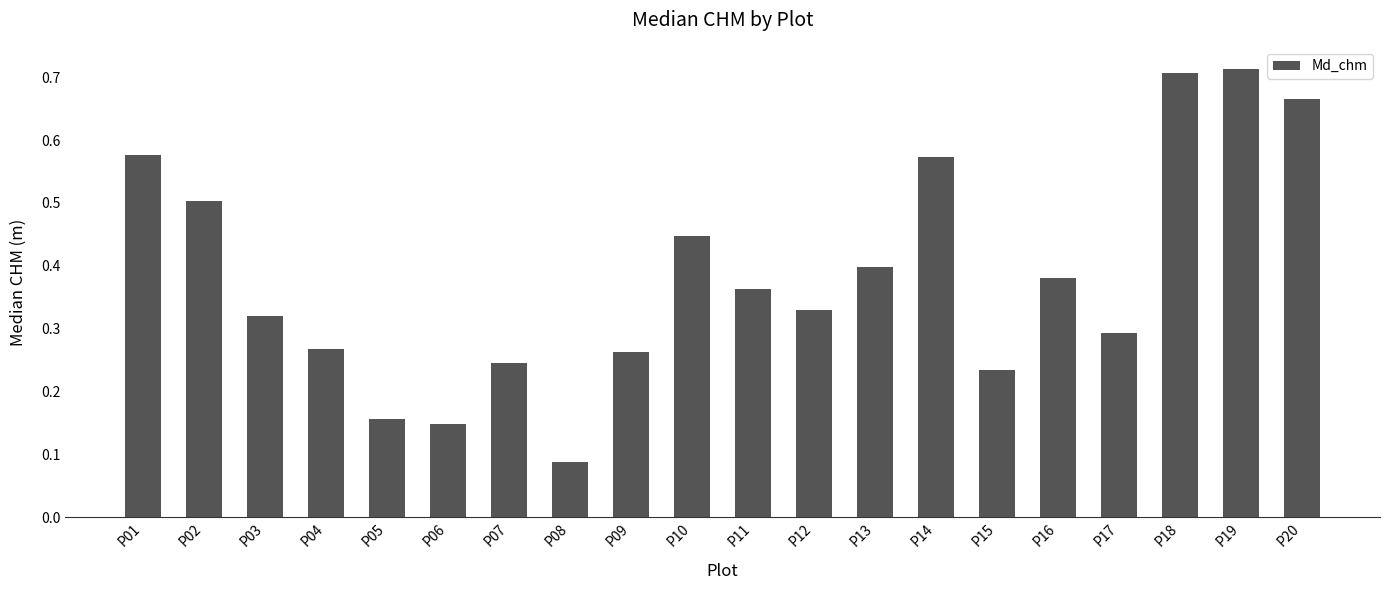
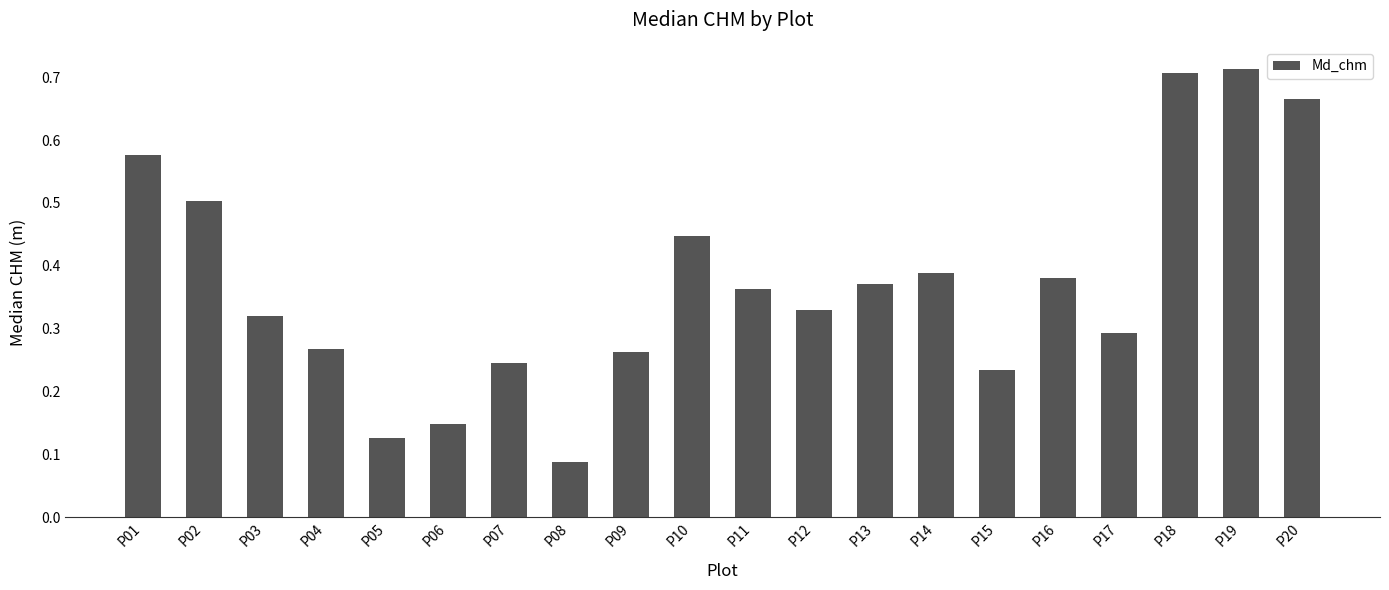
  {
    "P01": 0.58,
    "P02": 0.50,
    "P03": 0.32,
    "P04": 0.27,
-   "P05": 0.16,
+   "P05": 0.13,
    "P06": 0.15,
    "P07": 0.25,
    "P08": 0.09,
    "P09": 0.26,
    "P10": 0.45,
    "P11": 0.36,
    "P12": 0.33,
-   "P13": 0.40,
-   "P14": 0.57,
+   "P13": 0.37,
+   "P14": 0.39,
    "P15": 0.23,
    "P16": 0.38,
    "P17": 0.29,
    "P18": 0.71,
    "P19": 0.71,
    "P20": 0.67
  }
